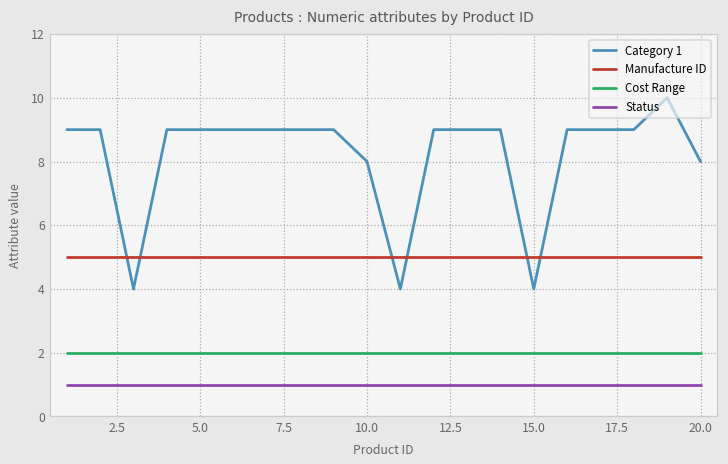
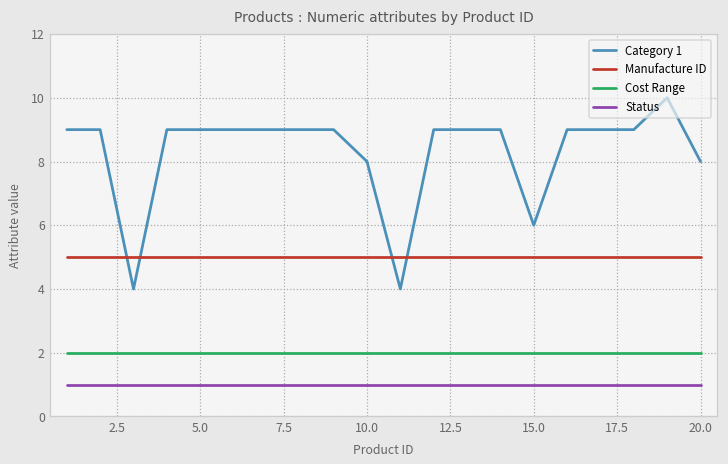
  {
    "Category 1": {
      "5.0": 9,
      "10.0": 8,
-     "15.0": 4,
+     "15.0": 6,
      "20.0": 8
    },
    "Manufacture ID": {
      "5.0": 5,
      "10.0": 5,
      "15.0": 5,
      "20.0": 5
    },
    "Cost Range": {
      "5.0": 2,
      "10.0": 2,
      "15.0": 2,
      "20.0": 2
    },
    "Status": {
      "5.0": 1,
      "10.0": 1,
      "15.0": 1,
      "20.0": 1
    }
  }
